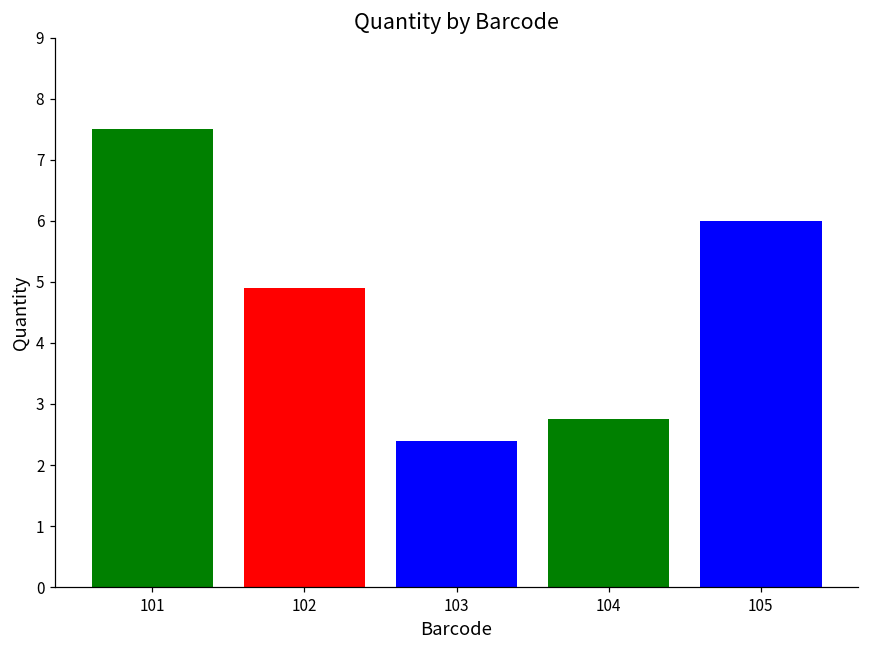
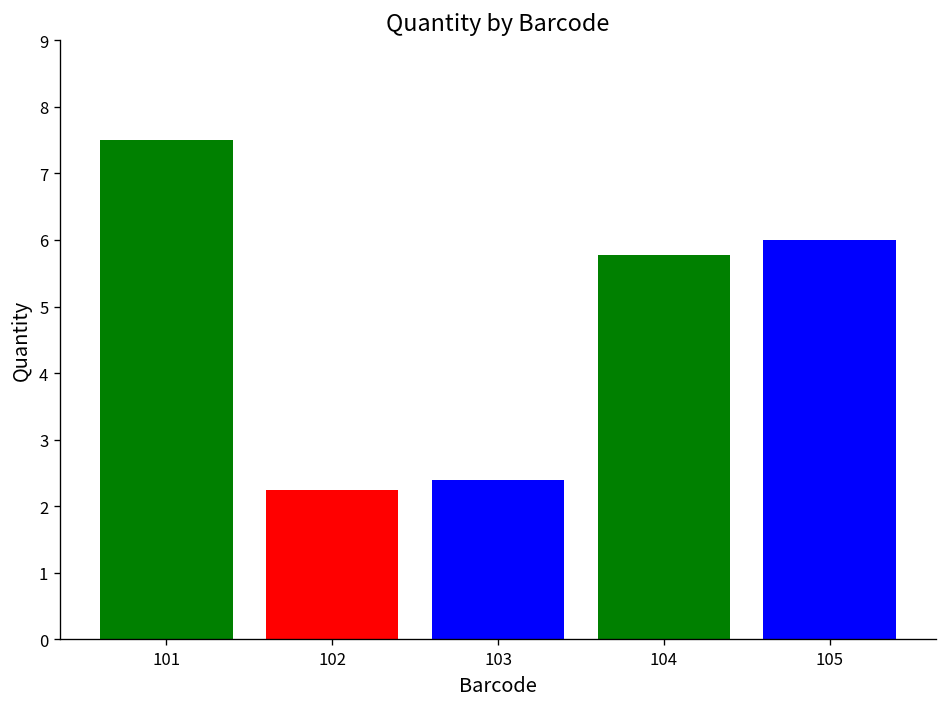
  {
    "101": 7.5,
-   "102": 4.9,
+   "102": 2.3,
    "103": 2.4,
-   "104": 2.8,
+   "104": 5.8,
    "105": 6.0
  }
